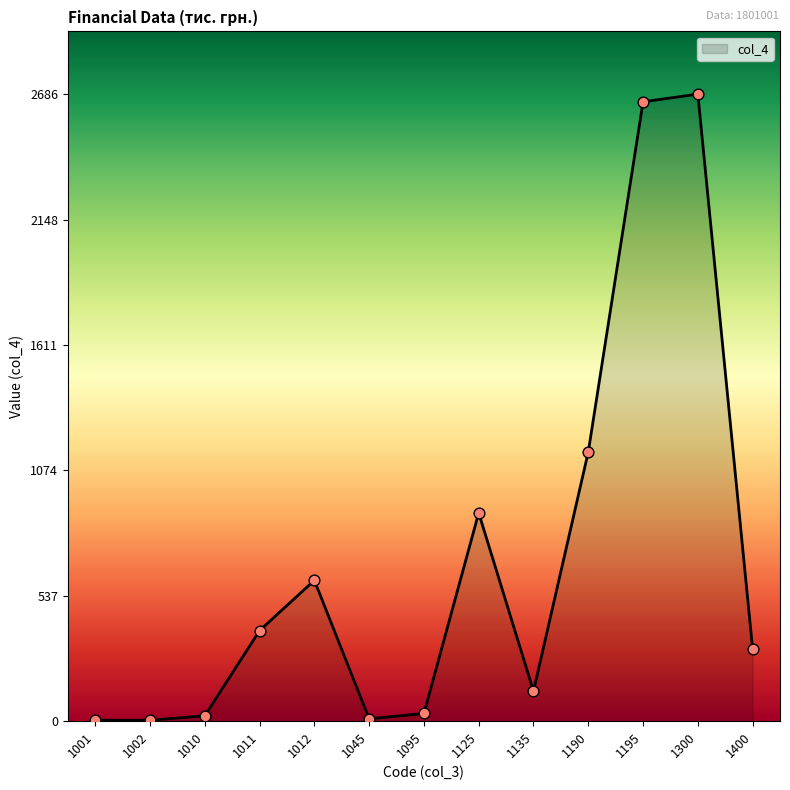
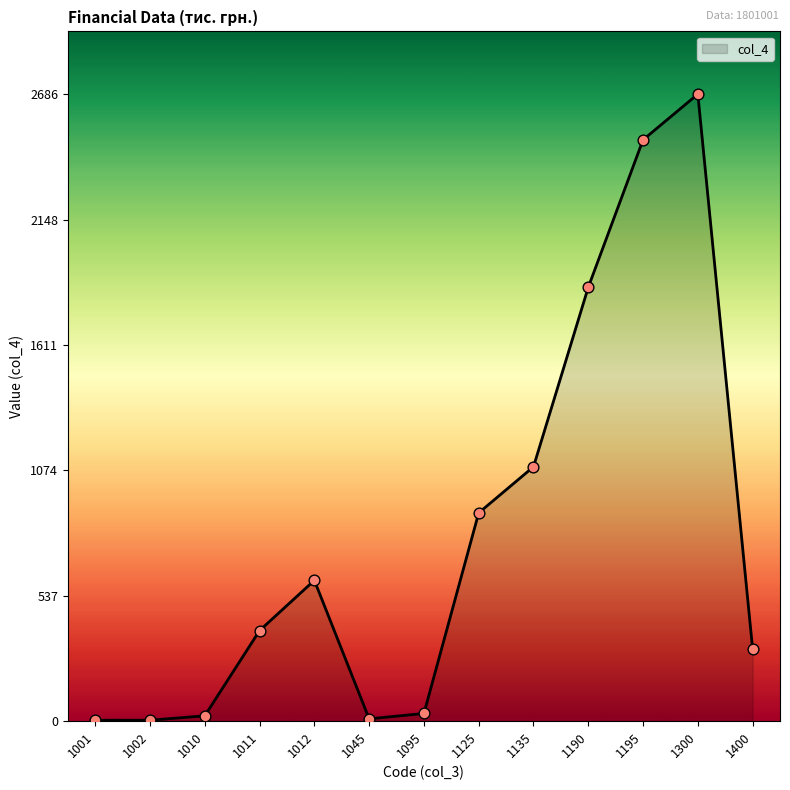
  {
    "1001": 0,
    "1002": 0,
    "1010": 20,
    "1011": 390,
    "1012": 600,
    "1045": 10,
    "1095": 30,
    "1125": 890,
-   "1135": 130,
-   "1190": 1150,
-   "1195": 2650,
+   "1135": 1090,
+   "1190": 1860,
+   "1195": 2490,
    "1300": 2690,
    "1400": 310
  }
